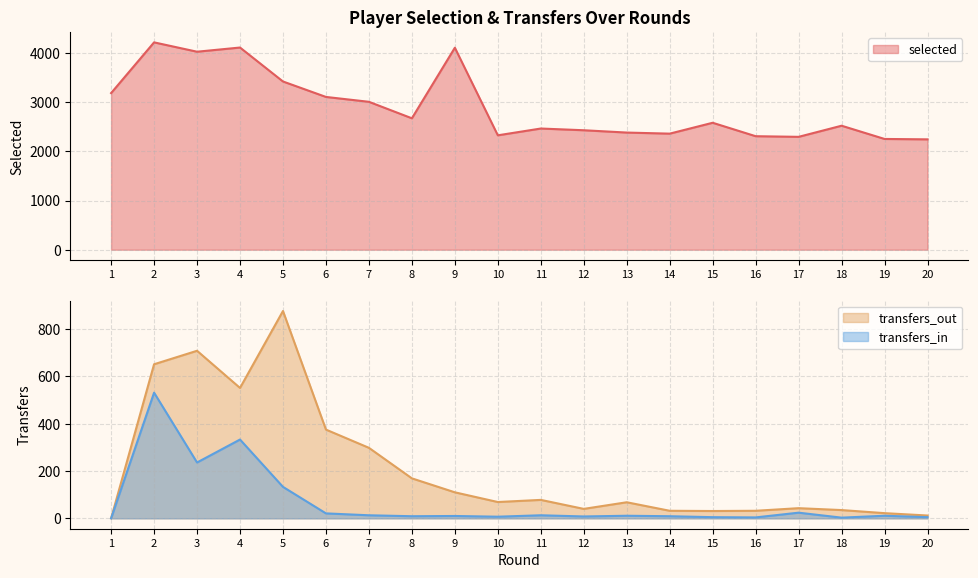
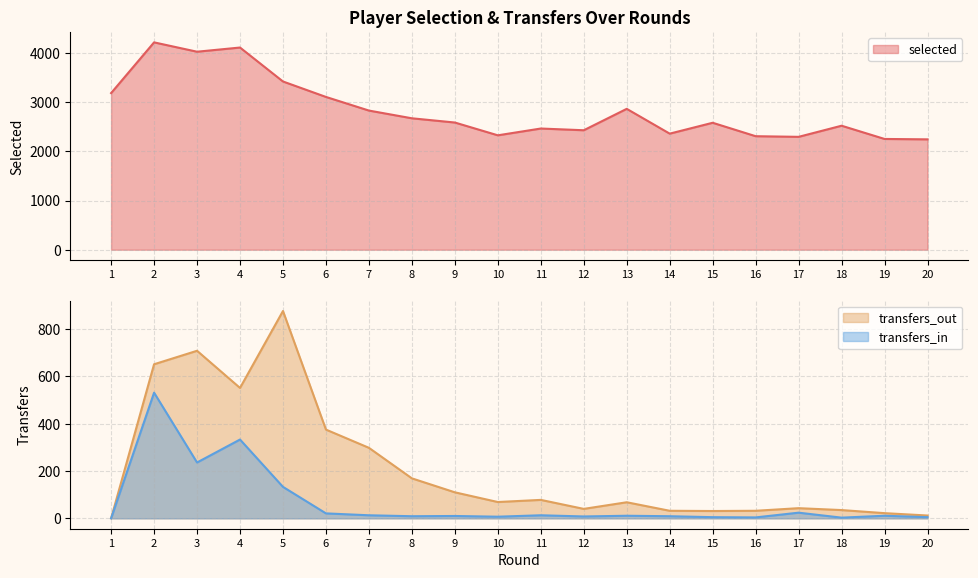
  {
    "Player Selection & Transfers Over Rounds": {
      "1": 3200,
      "2": 4200,
      "3": 4000,
      "4": 4100,
      "5": 3400,
      "6": 3100,
-     "7": 3000,
+     "7": 2800,
      "8": 2700,
-     "9": 4100,
+     "9": 2600,
      "10": 2300,
      "11": 2500,
      "12": 2400,
-     "13": 2400,
+     "13": 2900,
      "14": 2400,
      "15": 2600,
      "16": 2300,
      "17": 2300,
      "18": 2500,
      "19": 2300,
      "20": 2200
    }
  }
